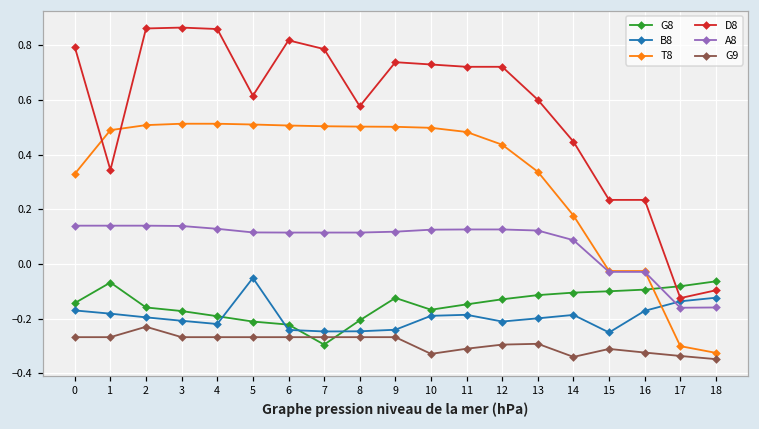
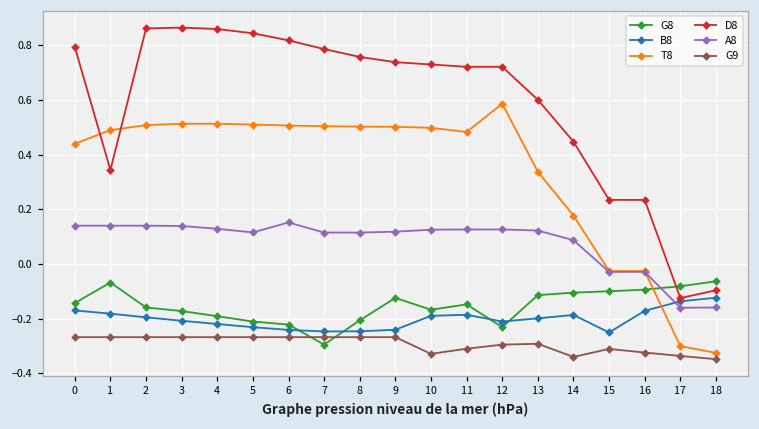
  {
    "G8": {
      "0": -0.14,
      "1": -0.07,
      "2": -0.16,
      "3": -0.17,
      "4": -0.19,
      "5": -0.21,
      "6": -0.22,
      "7": -0.29,
      "8": -0.21,
      "9": -0.12,
      "10": -0.17,
      "11": -0.15,
-     "12": -0.13,
+     "12": -0.23,
      "13": -0.11,
      "14": -0.10,
      "15": -0.10,
      "16": -0.09,
      "17": -0.08,
      "18": -0.06
    },
    "B8": {
      "0": -0.17,
      "1": -0.18,
      "2": -0.19,
      "3": -0.21,
      "4": -0.22,
-     "5": -0.05,
+     "5": -0.23,
      "6": -0.24,
      "7": -0.25,
      "8": -0.25,
      "9": -0.24,
      "10": -0.19,
      "11": -0.19,
      "12": -0.21,
      "13": -0.20,
      "14": -0.19,
      "15": -0.25,
      "16": -0.17,
      "17": -0.14,
      "18": -0.12
    },
    "T8": {
-     "0": 0.33,
+     "0": 0.44,
      "1": 0.49,
      "2": 0.51,
      "3": 0.51,
      "4": 0.51,
      "5": 0.51,
      "6": 0.51,
      "7": 0.50,
      "8": 0.50,
      "9": 0.50,
      "10": 0.50,
      "11": 0.48,
-     "12": 0.44,
+     "12": 0.59,
      "13": 0.34,
      "14": 0.18,
      "17": -0.30,
      "18": -0.32
    },
    "D8": {
      "0": 0.79,
      "1": 0.34,
      "2": 0.86,
      "3": 0.87,
      "4": 0.86,
-     "5": 0.62,
+     "5": 0.84,
      "6": 0.82,
      "7": 0.79,
-     "8": 0.58,
+     "8": 0.76,
      "9": 0.74,
      "10": 0.73,
      "11": 0.72,
      "12": 0.72,
      "13": 0.60,
      "14": 0.45,
      "15": 0.23,
      "16": 0.23,
      "17": -0.12,
      "18": -0.10
    },
    "A8": {
      "0": 0.14,
      "1": 0.14,
      "2": 0.14,
      "3": 0.14,
      "4": 0.13,
      "5": 0.12,
-     "6": 0.12,
+     "6": 0.15,
      "7": 0.12,
      "8": 0.12,
      "9": 0.12,
      "10": 0.13,
      "11": 0.13,
      "12": 0.13,
      "13": 0.12,
      "14": 0.09,
      "17": -0.16,
      "18": -0.16
    },
    "G9": {
      "0": -0.27,
      "1": -0.27,
-     "2": -0.23,
+     "2": -0.27,
      "3": -0.27,
      "4": -0.27,
      "5": -0.27,
      "6": -0.27,
      "7": -0.27,
      "8": -0.27,
      "9": -0.27,
      "10": -0.33,
      "11": -0.31,
      "12": -0.29,
      "13": -0.29,
      "14": -0.34,
      "15": -0.31,
      "16": -0.32,
      "17": -0.34,
      "18": -0.35
    }
  }
